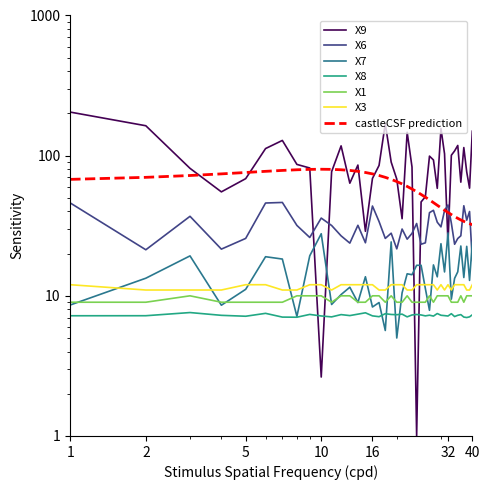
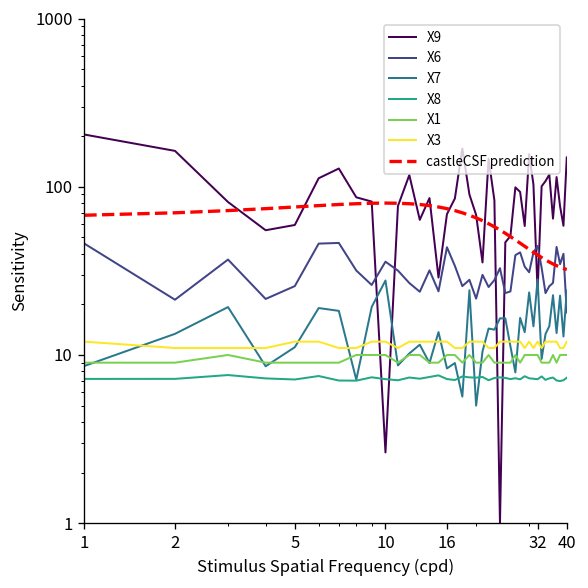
  {
    "X9": {
      "1": 200,
      "2": 160,
-     "5": 70,
+     "5": 59,
      "10": 2.6,
      "16": 70,
      "32": 24,
      "40": 150
    },
    "X1": {
      "1": 9,
      "2": 9,
      "5": 9,
      "10": 10,
      "16": 10,
      "32": 10,
      "40": 10
    },
    "X3": {
      "1": 12,
      "2": 11,
      "5": 12,
      "10": 12,
      "16": 12,
      "32": 12,
      "40": 12
    },
    "castleCSF prediction": {
      "1": 70,
      "2": 70,
      "5": 80,
      "10": 80,
      "16": 70,
      "32": 39,
      "40": 32
    }
  }
